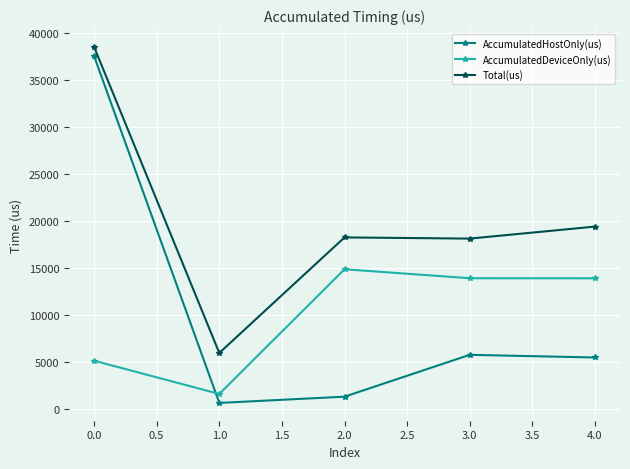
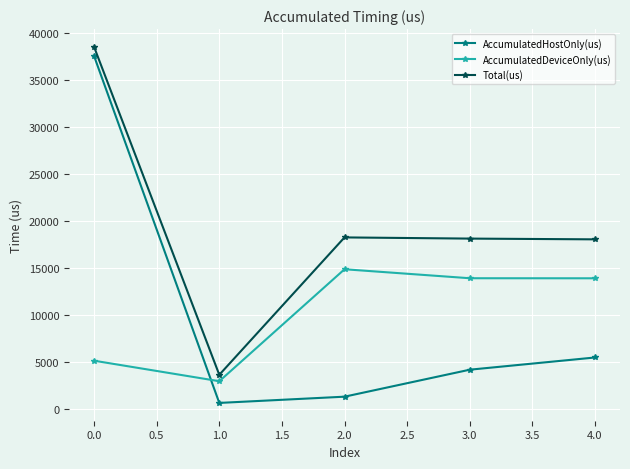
  {
    "AccumulatedHostOnly(us)": {
      "0.0": 38000,
      "1.0": 1000,
      "2.0": 1000,
-     "3.0": 6000,
+     "3.0": 4000,
      "4.0": 6000
    },
    "AccumulatedDeviceOnly(us)": {
      "0.0": 5000,
-     "1.0": 2000,
+     "1.0": 3000,
      "2.0": 15000,
      "3.0": 14000,
      "4.0": 14000
    },
    "Total(us)": {
      "0.0": 39000,
-     "1.0": 6000,
+     "1.0": 4000,
      "2.0": 18000,
      "3.0": 18000,
-     "4.0": 19000
+     "4.0": 18000
    }
  }
